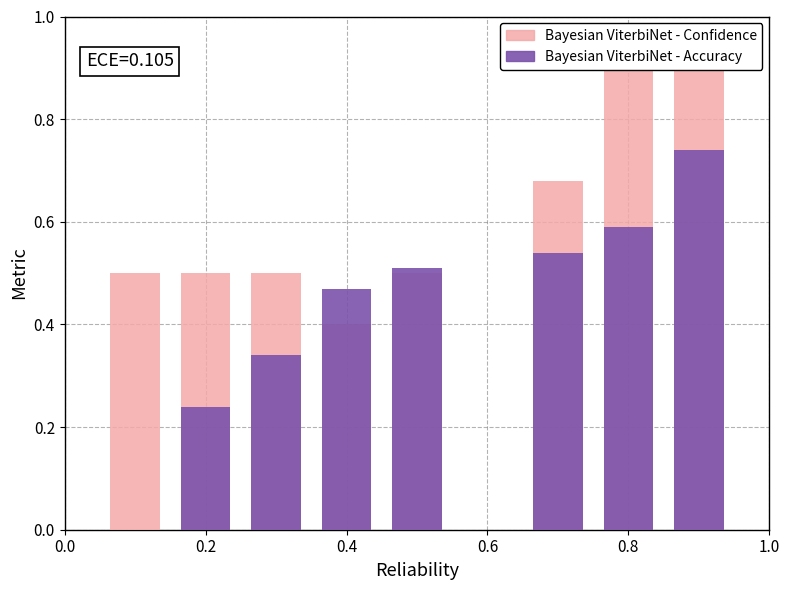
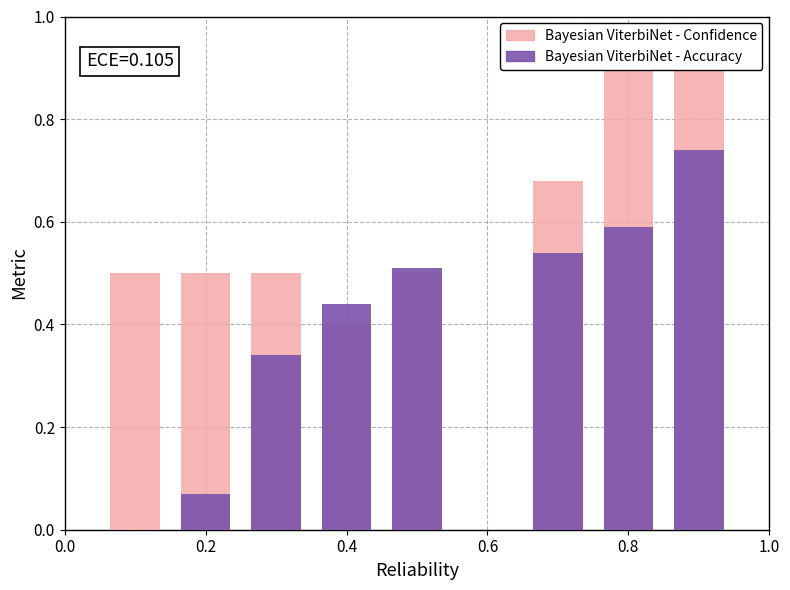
  {
    "Bayesian ViterbiNet - Confidence": {
      "0.2": 0.50
    },
    "Bayesian ViterbiNet - Accuracy": {
-     "0.2": 0.24,
-     "0.4": 0.47
+     "0.2": 0.07,
+     "0.4": 0.44
    }
  }
